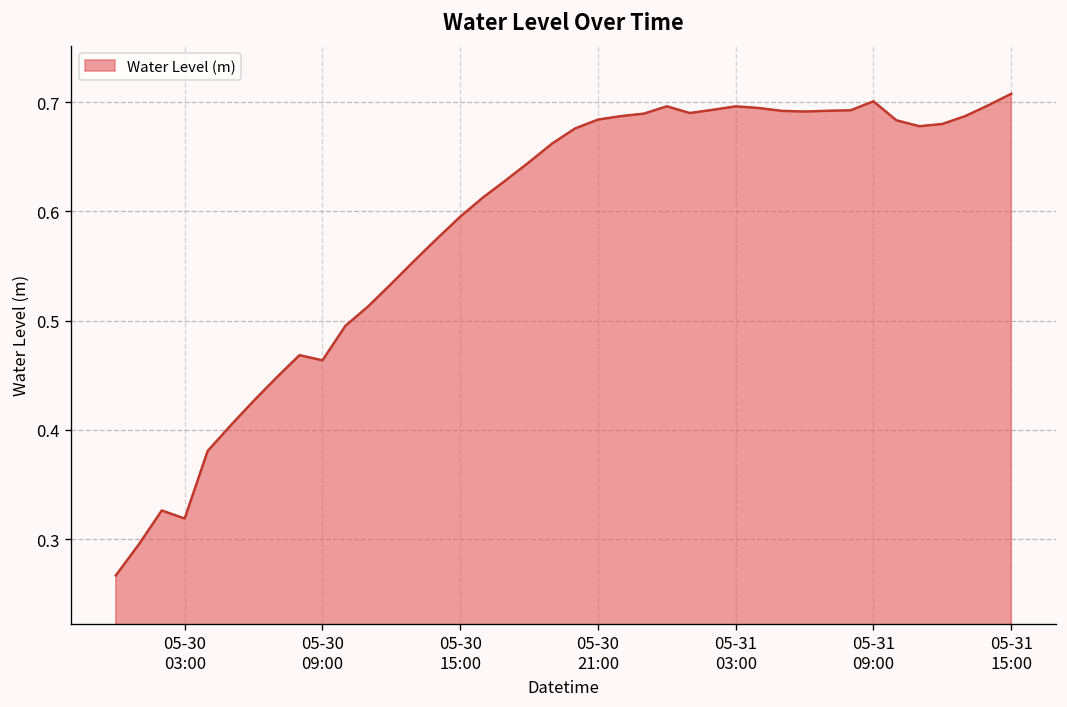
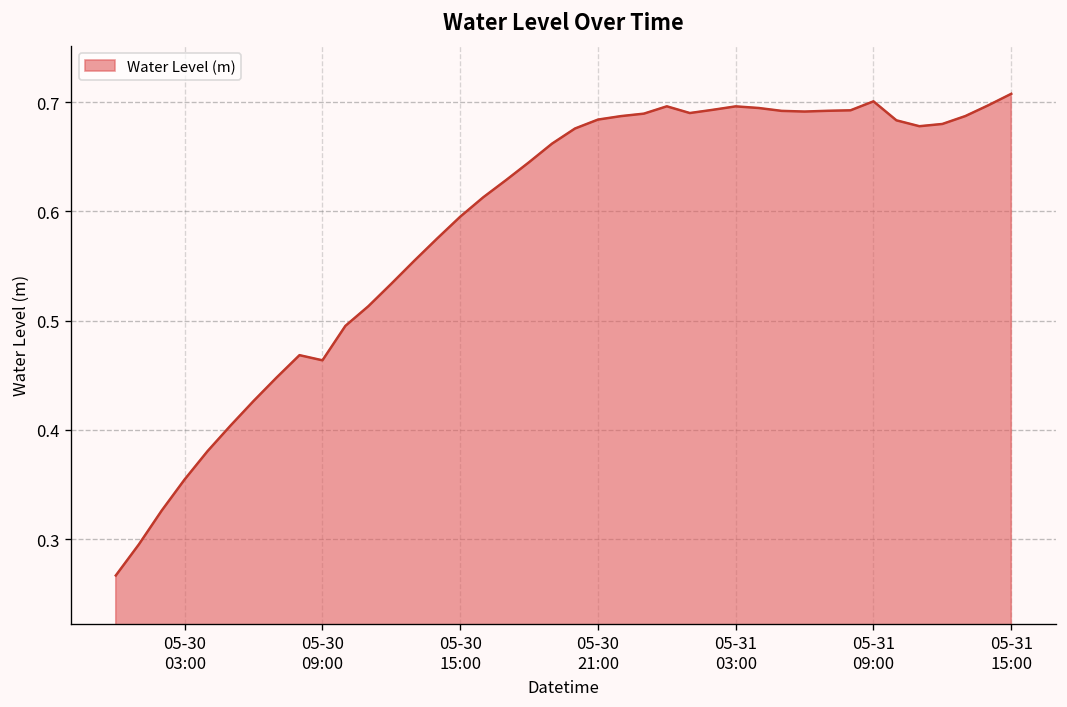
  {
-   "05-30 03:00": 0.32,
+   "05-30 03:00": 0.35,
    "05-30 09:00": 0.46,
    "05-30 15:00": 0.60,
    "05-30 21:00": 0.68,
    "05-31 03:00": 0.70,
    "05-31 09:00": 0.70,
    "05-31 15:00": 0.71
  }
